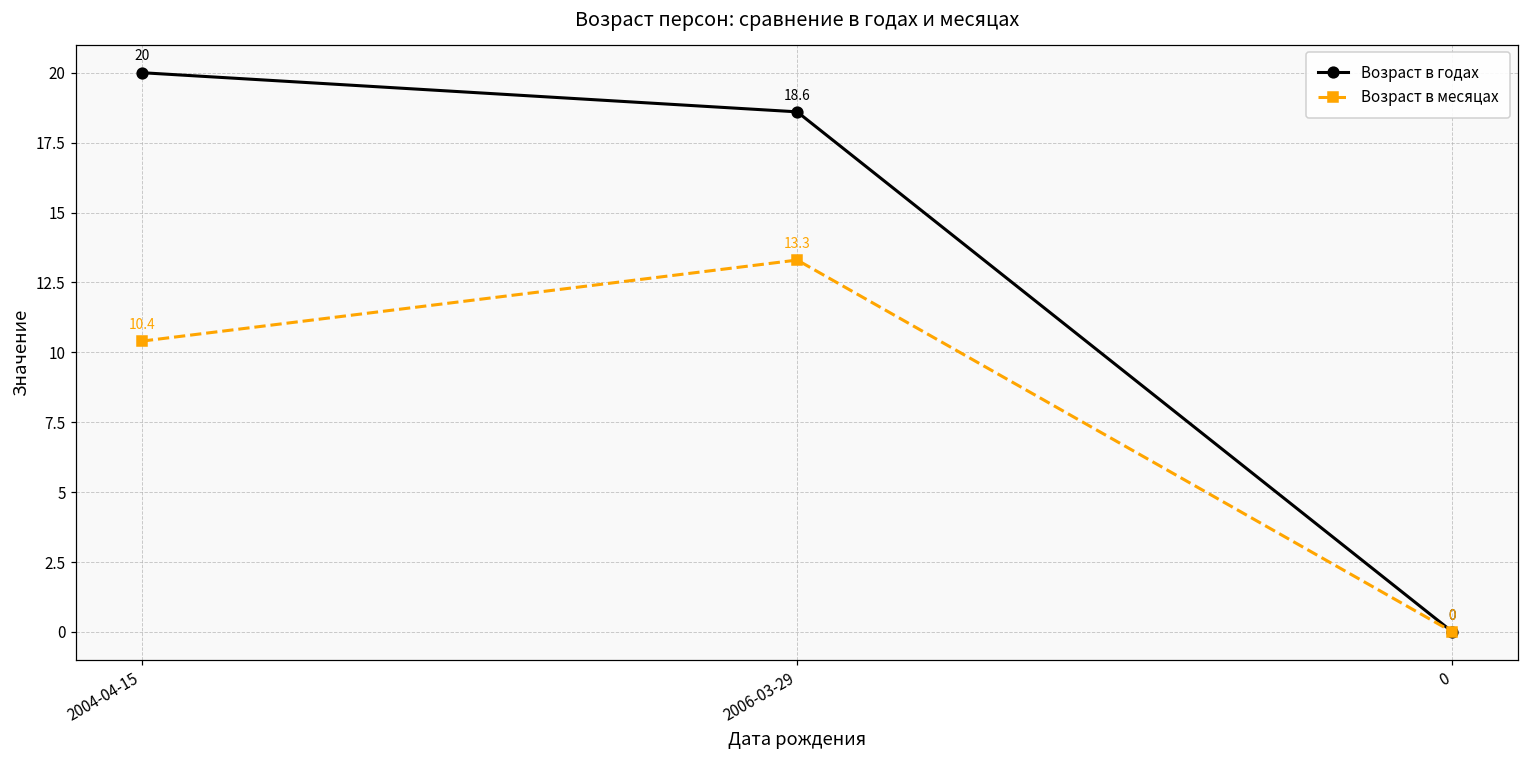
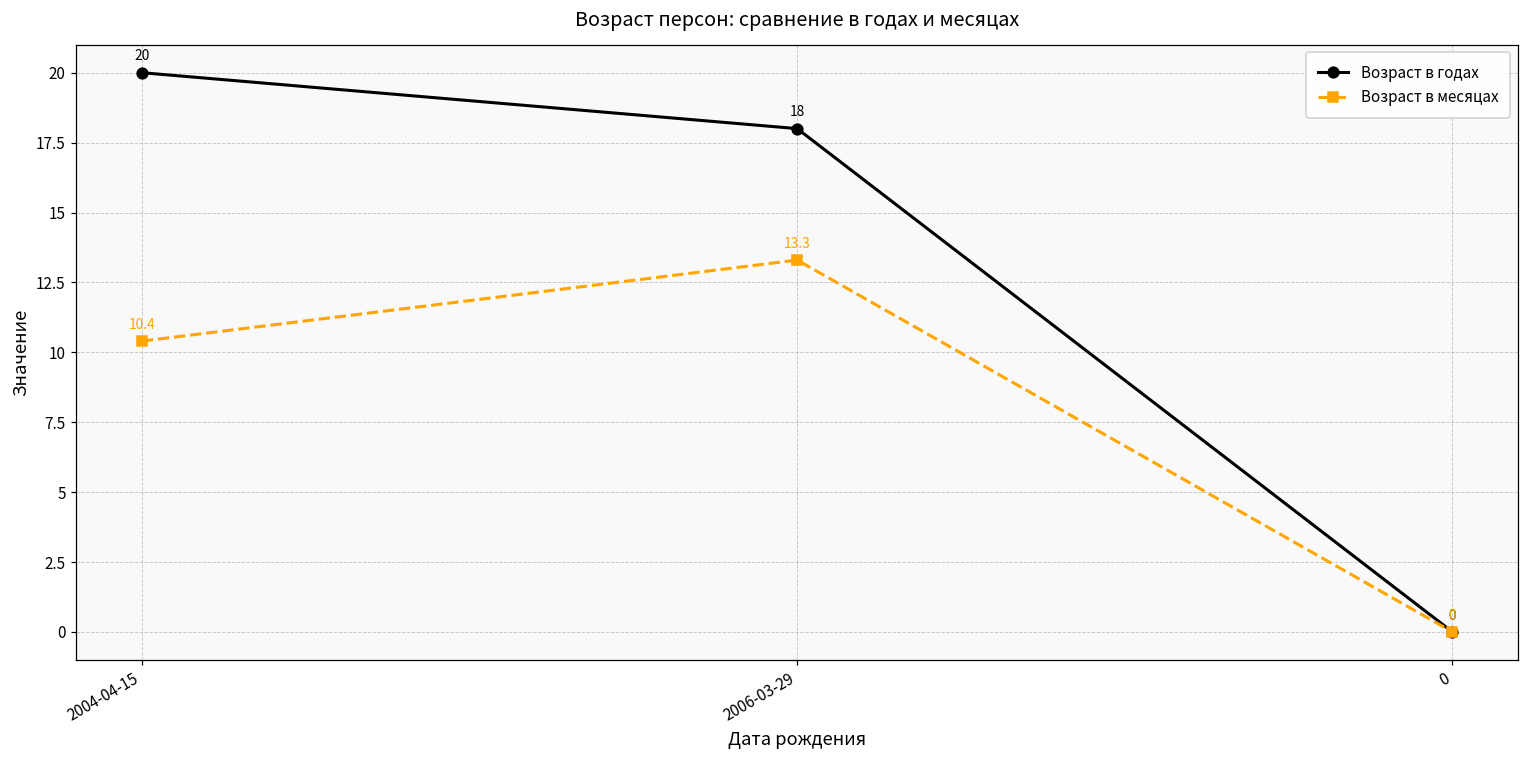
  {
    "Возраст в годах": {
      "2004-04-15": 20,
-     "2006-03-29": 18.6
+     "2006-03-29": 18
    },
    "Возраст в месяцах": {
      "2004-04-15": 10.4,
      "2006-03-29": 13.3
    }
  }
